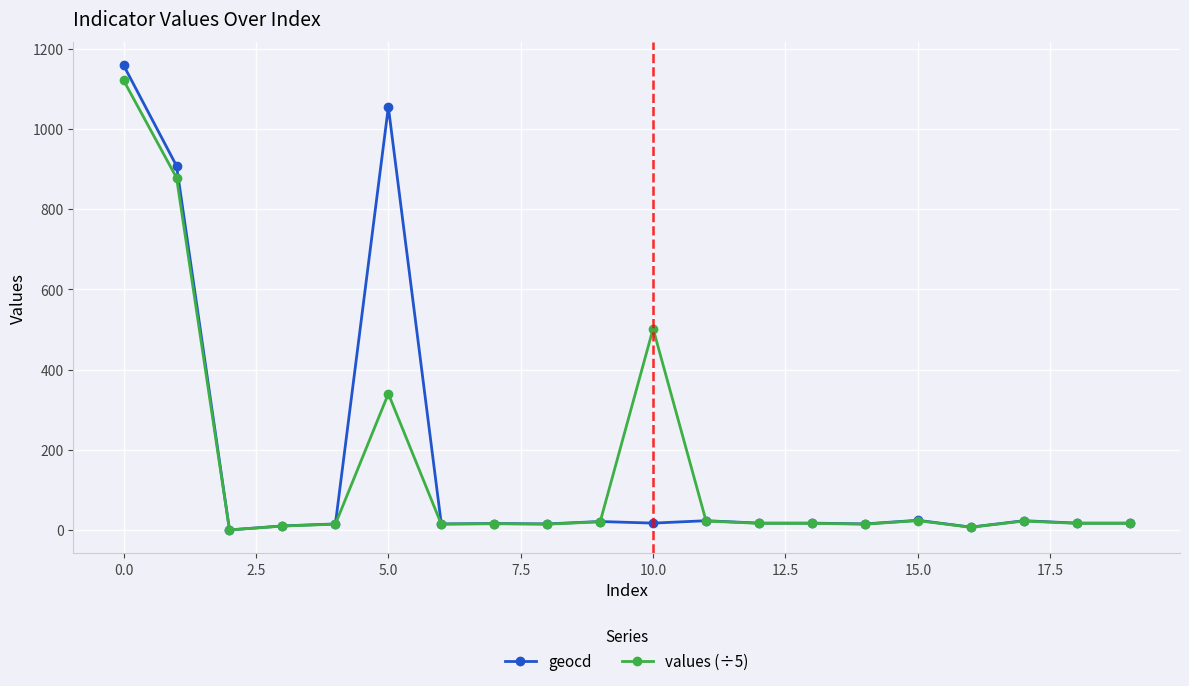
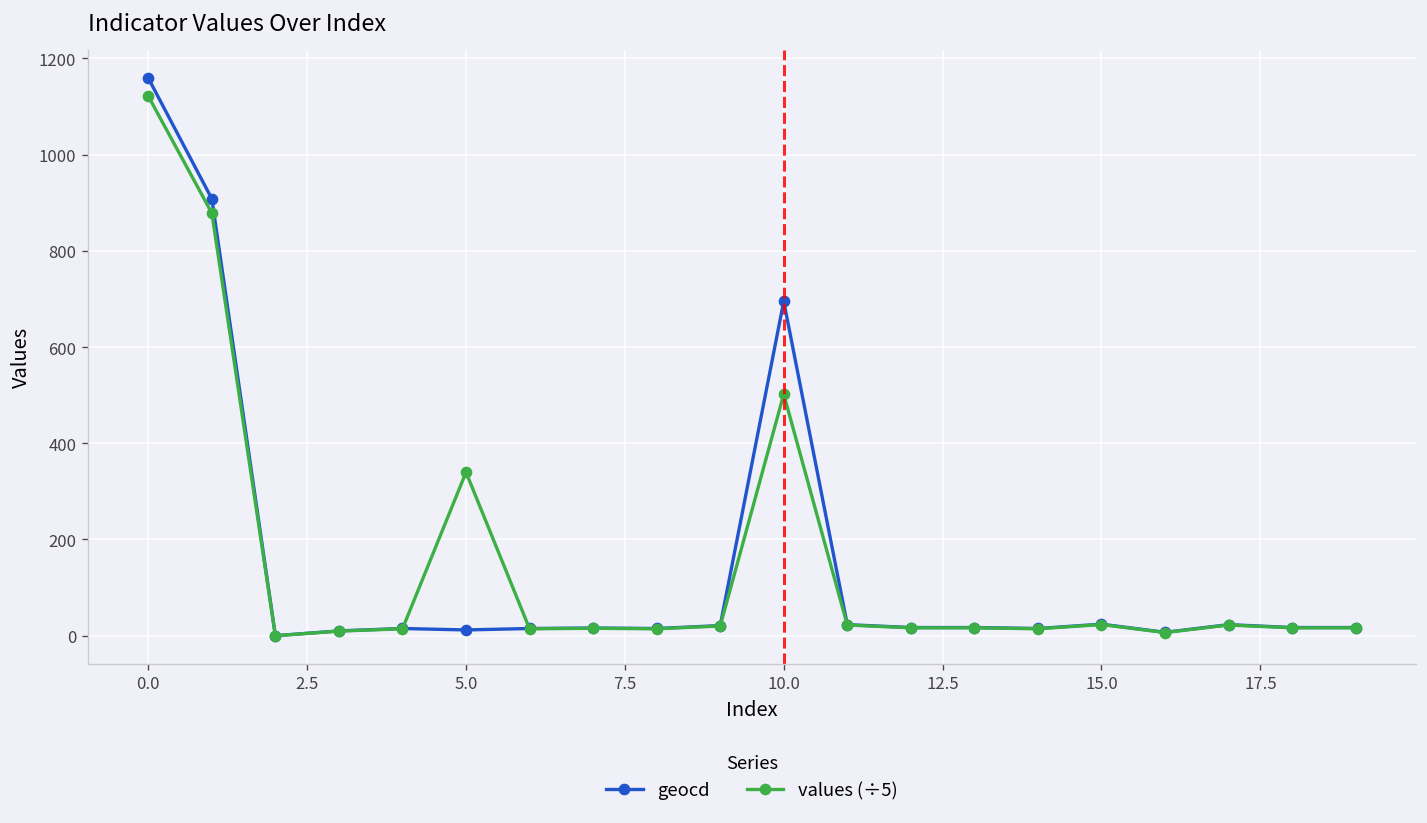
  {
    "geocd": {
      "0.0": 1160,
-     "5.0": 1060,
-     "10.0": 20
+     "5.0": 10,
+     "10.0": 700
    },
    "values (÷5)": {
      "0.0": 1120,
      "5.0": 340,
      "10.0": 500
    }
  }
